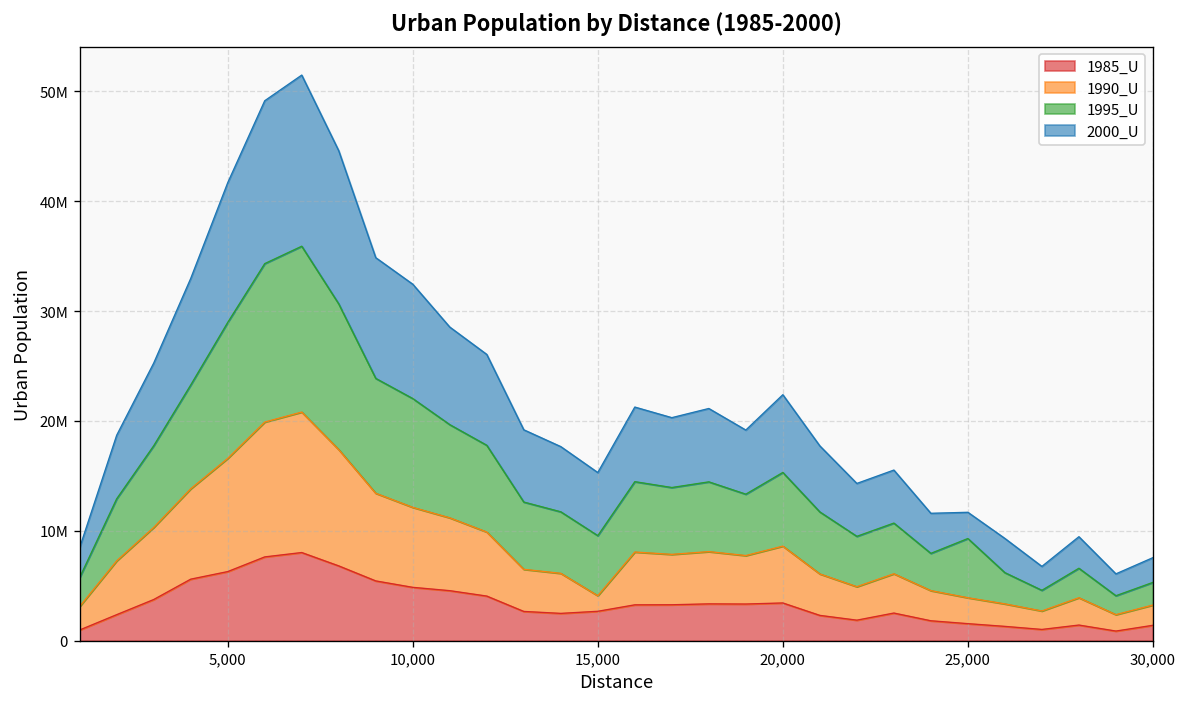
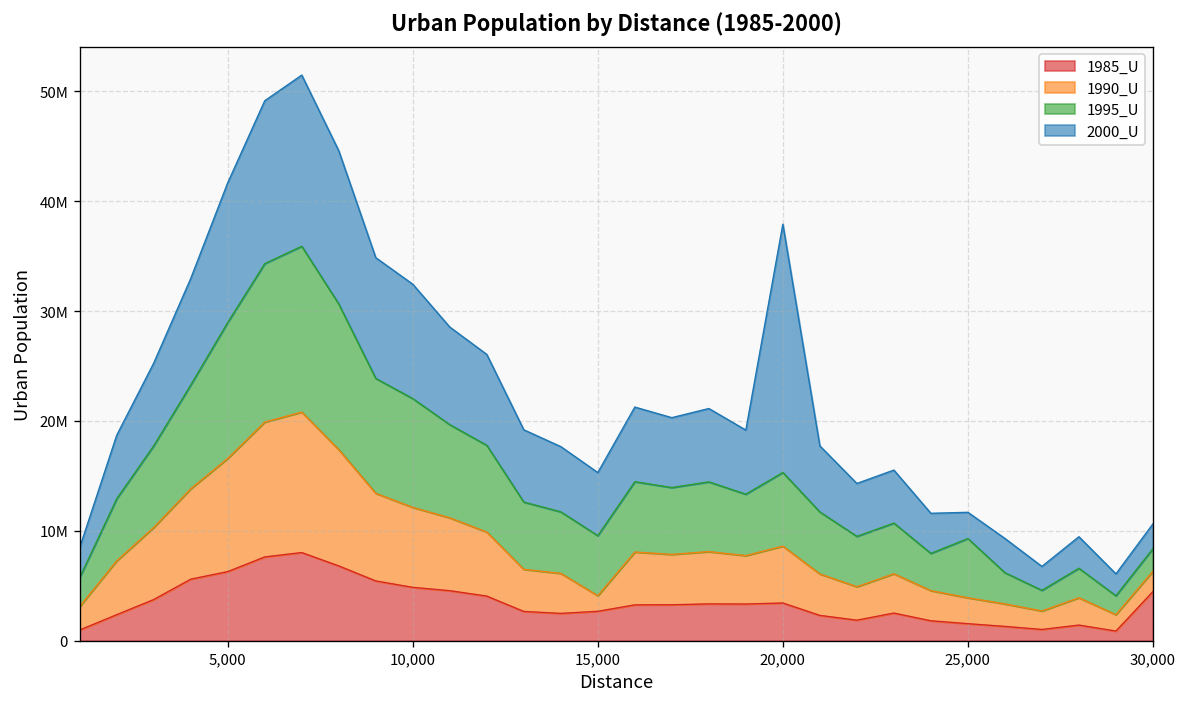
  {
    "1985_U": {
      "5,000": 6000000,
      "10,000": 5000000,
      "15,000": 3000000,
      "20,000": 3000000,
      "25,000": 2000000,
-     "30,000": 1000000
+     "30,000": 4000000
    },
    "1990_U": {
      "5,000": 10000000,
      "10,000": 7000000,
      "15,000": 1000000,
      "20,000": 5000000,
      "25,000": 2000000,
      "30,000": 2000000
    },
    "1995_U": {
      "5,000": 12000000,
      "10,000": 10000000,
      "15,000": 5000000,
      "20,000": 7000000,
      "25,000": 5000000,
      "30,000": 2000000
    },
    "2000_U": {
      "5,000": 13000000,
      "10,000": 10000000,
      "15,000": 6000000,
-     "20,000": 7000000,
+     "20,000": 23000000,
      "25,000": 2000000,
      "30,000": 2000000
    }
  }
